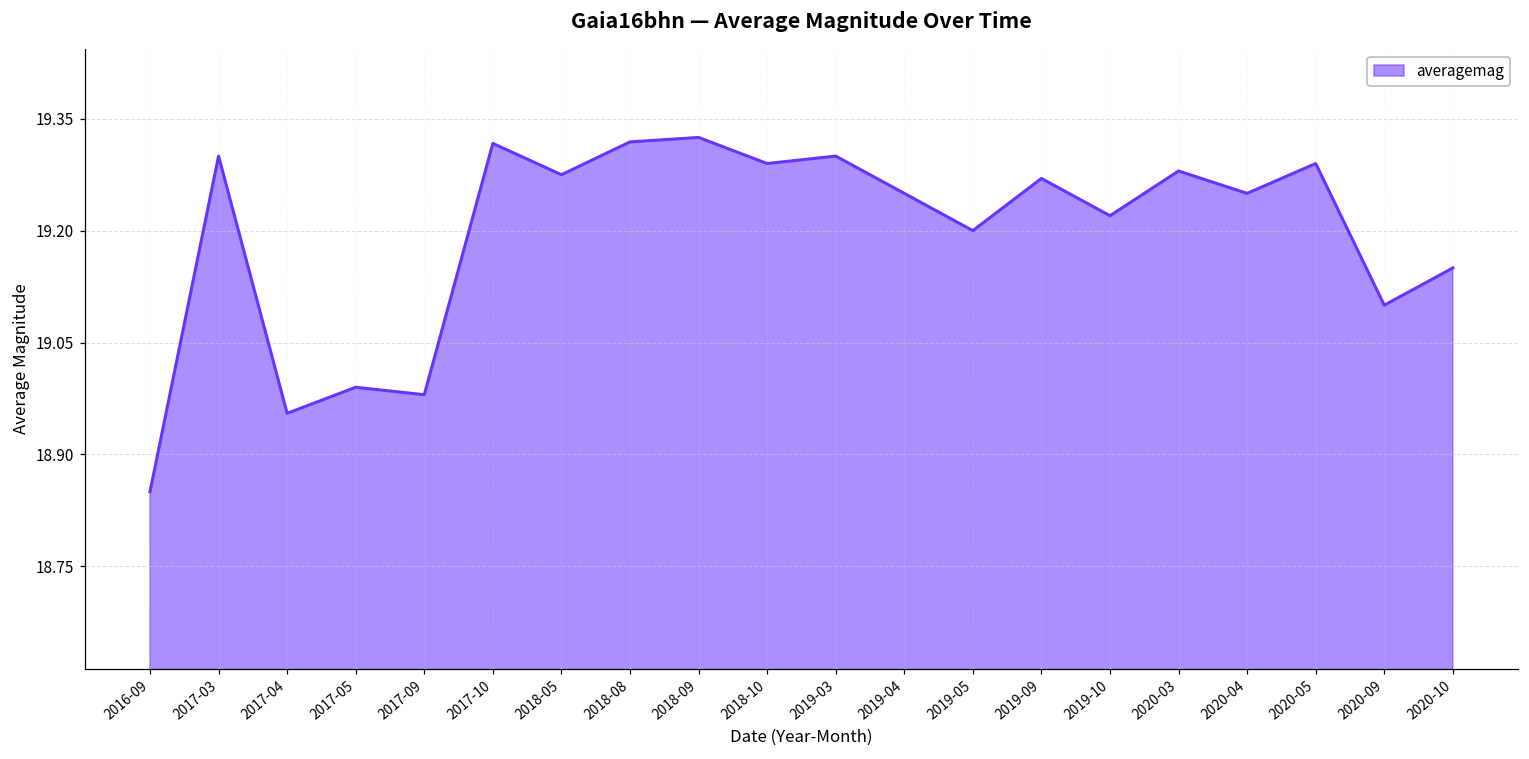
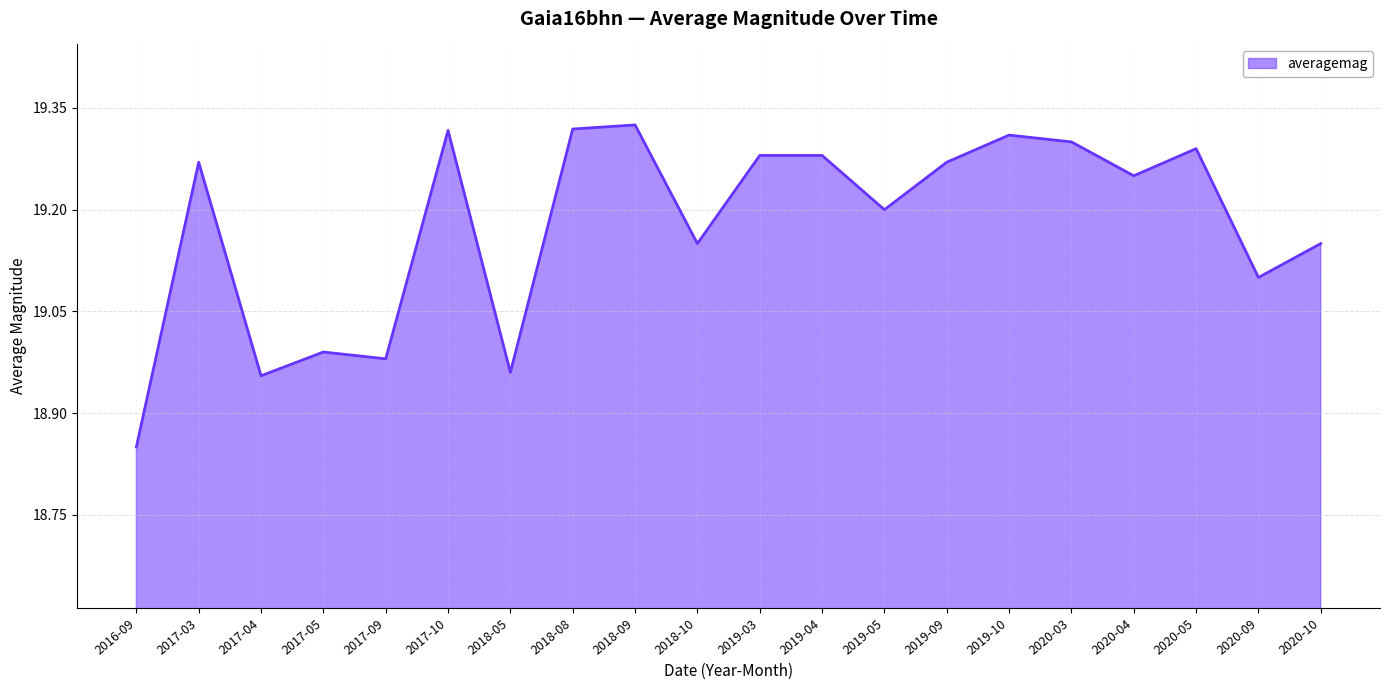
  {
    "2016-09": 18.85,
-   "2017-03": 19.30,
+   "2017-03": 19.27,
    "2017-04": 18.96,
    "2017-05": 18.99,
    "2017-09": 18.98,
    "2017-10": 19.32,
-   "2018-05": 19.28,
+   "2018-05": 18.96,
    "2018-08": 19.32,
    "2018-09": 19.33,
-   "2018-10": 19.29,
-   "2019-03": 19.30,
-   "2019-04": 19.25,
+   "2018-10": 19.15,
+   "2019-03": 19.28,
+   "2019-04": 19.28,
    "2019-05": 19.20,
    "2019-09": 19.27,
-   "2019-10": 19.22,
-   "2020-03": 19.28,
+   "2019-10": 19.31,
+   "2020-03": 19.30,
    "2020-04": 19.25,
    "2020-05": 19.29,
    "2020-09": 19.10,
    "2020-10": 19.15
  }
